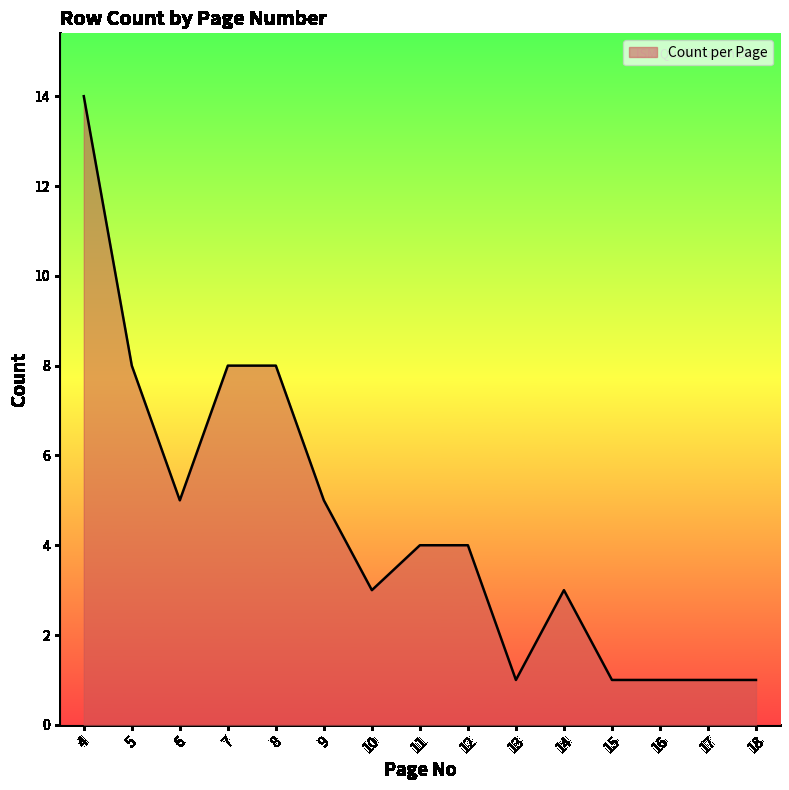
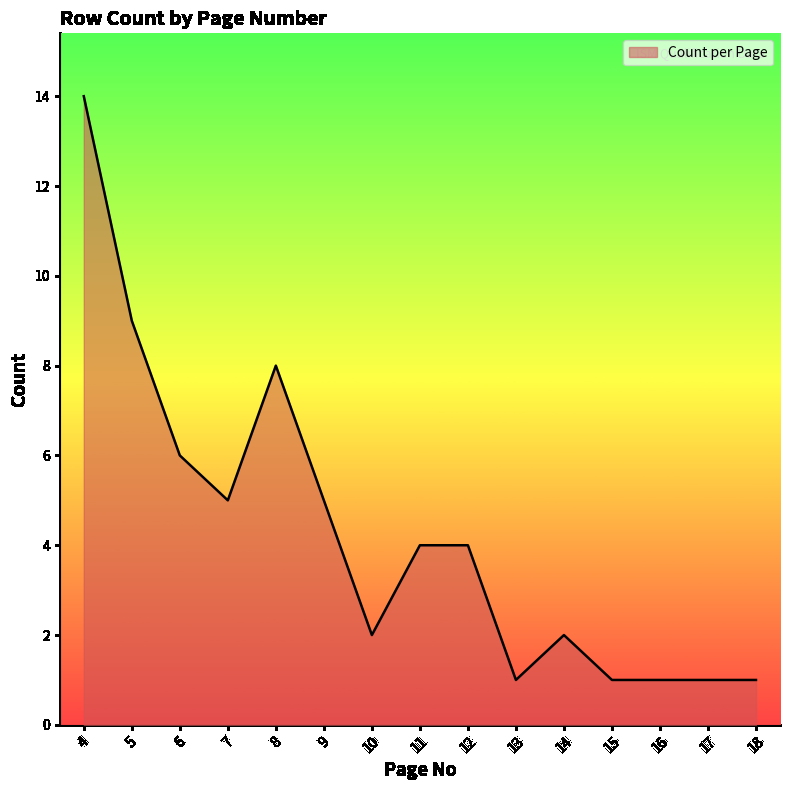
  {
    "4": 14,
-   "5": 8,
-   "6": 5,
-   "7": 8,
+   "5": 9,
+   "6": 6,
+   "7": 5,
    "8": 8,
    "9": 5,
-   "10": 3,
+   "10": 2,
    "11": 4,
    "12": 4,
    "13": 1,
-   "14": 3,
+   "14": 2,
    "15": 1,
    "16": 1,
    "17": 1,
    "18": 1
  }
